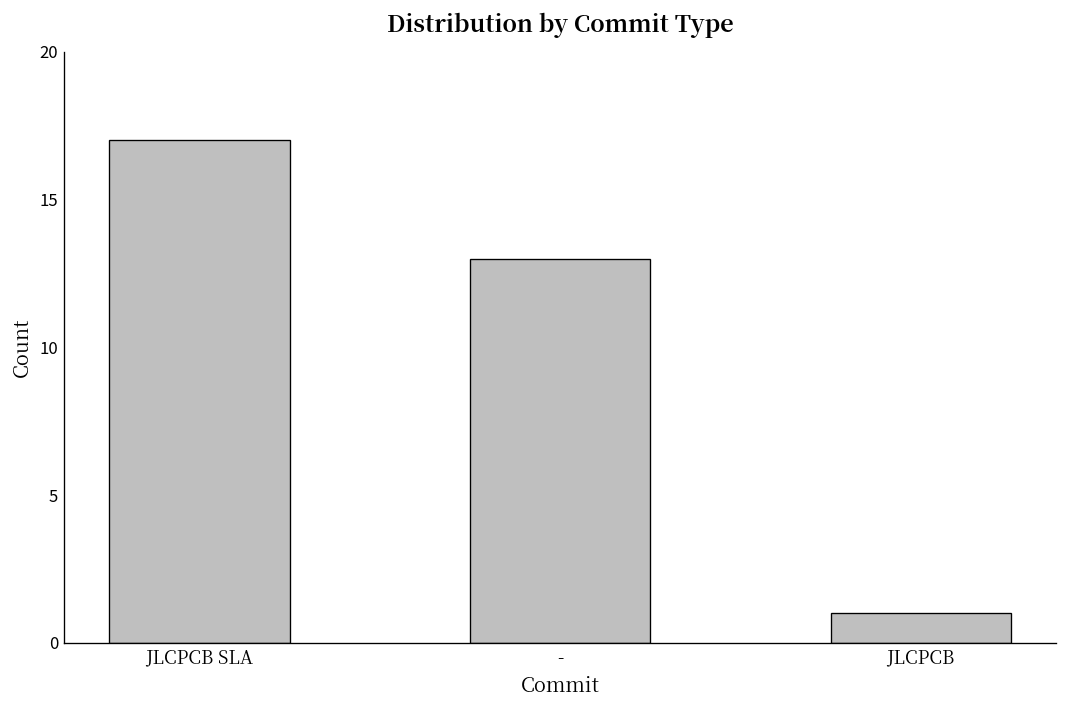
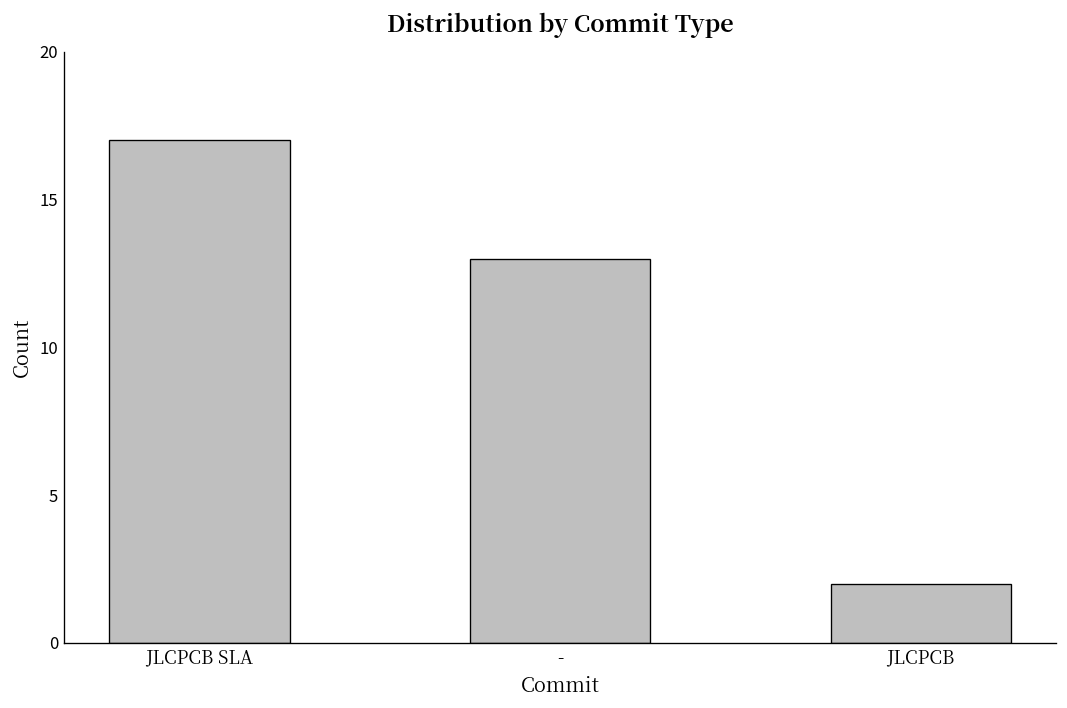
  {
    "JLCPCB SLA": 17,
    "-": 13,
-   "JLCPCB": 1
+   "JLCPCB": 2
  }
